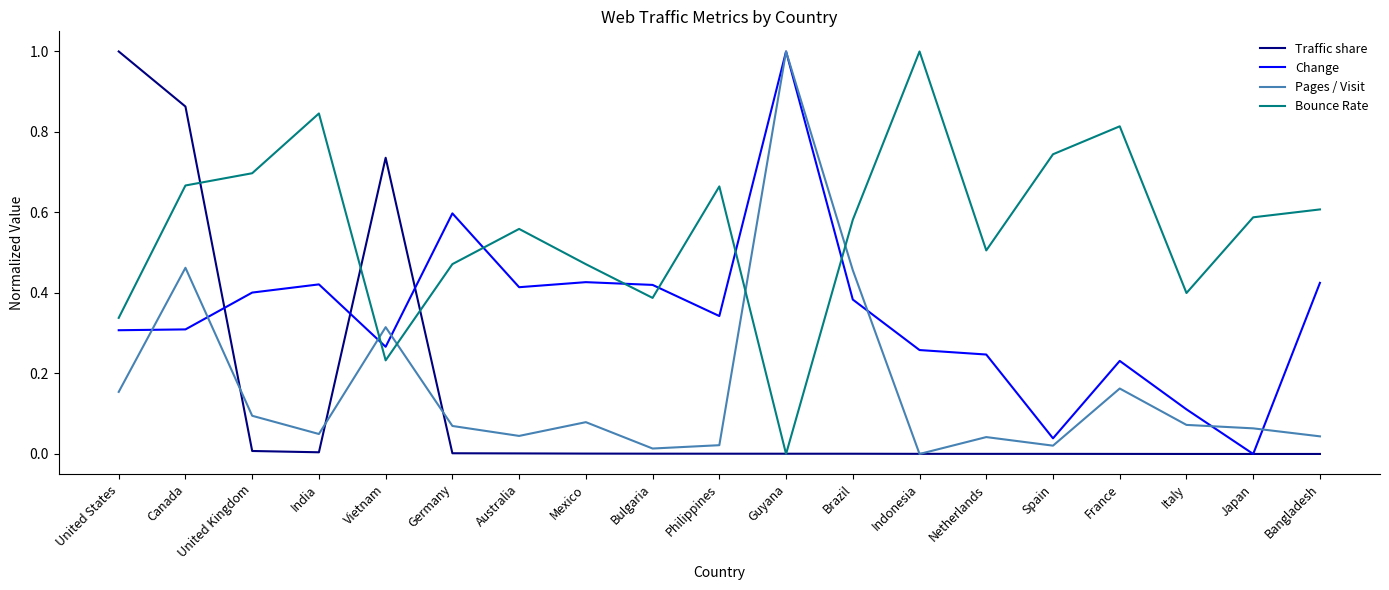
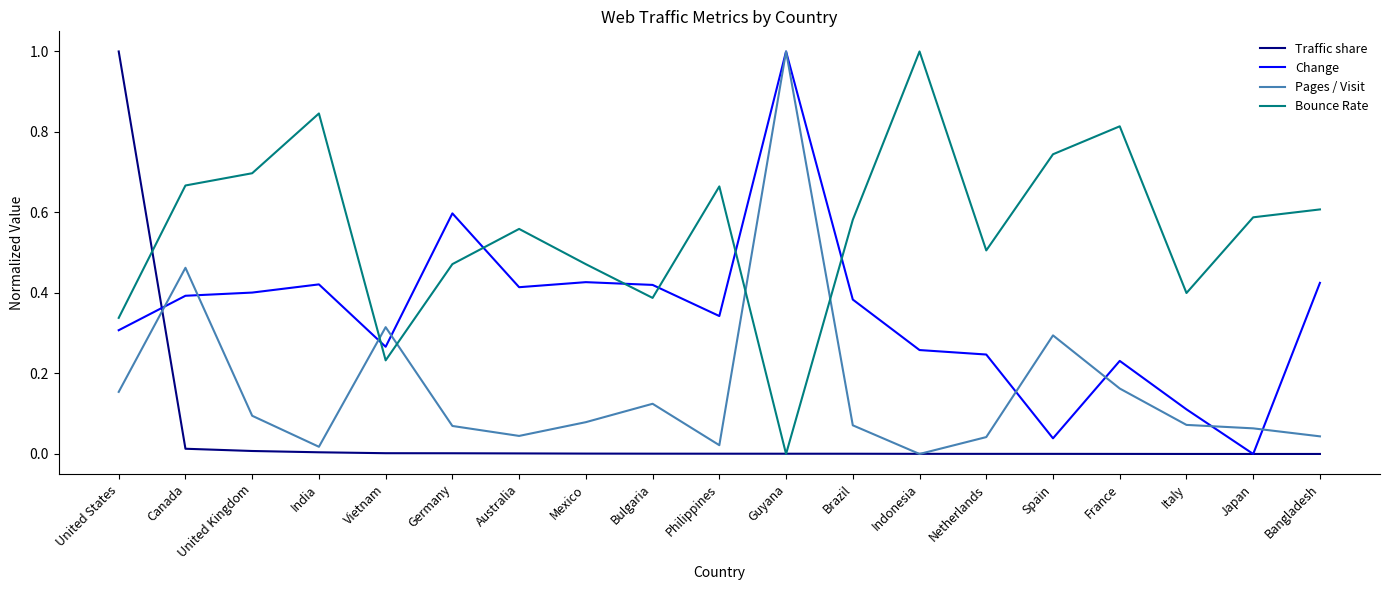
  {
    "Traffic share": {
      "United States": 1.00,
-     "Canada": 0.86,
+     "Canada": 0.01,
      "United Kingdom": 0.01,
      "India": 0.00,
-     "Vietnam": 0.74,
+     "Vietnam": 0.00,
      "Germany": 0.00,
      "Australia": 0.00,
      "Mexico": 0.00,
      "Bulgaria": 0.00,
      "Philippines": 0.00,
      "Brazil": 0.00,
      "Netherlands": 0.00,
      "Spain": 0.00,
      "France": 0.00,
      "Italy": 0.00,
      "Bangladesh": 0.00
    },
    "Change": {
      "United States": 0.31,
-     "Canada": 0.31,
+     "Canada": 0.39,
      "United Kingdom": 0.40,
      "India": 0.42,
      "Vietnam": 0.27,
      "Germany": 0.60,
      "Australia": 0.41,
      "Mexico": 0.43,
      "Bulgaria": 0.42,
      "Philippines": 0.34,
      "Brazil": 0.38,
      "Indonesia": 0.26,
      "Netherlands": 0.25,
      "Spain": 0.04,
      "France": 0.23,
      "Italy": 0.11,
      "Bangladesh": 0.43
    },
    "Pages / Visit": {
      "United States": 0.15,
      "Canada": 0.46,
      "United Kingdom": 0.09,
-     "India": 0.05,
+     "India": 0.02,
      "Vietnam": 0.32,
      "Germany": 0.07,
      "Australia": 0.04,
      "Mexico": 0.08,
-     "Bulgaria": 0.01,
+     "Bulgaria": 0.12,
      "Philippines": 0.02,
-     "Brazil": 0.46,
+     "Brazil": 0.07,
      "Netherlands": 0.04,
-     "Spain": 0.02,
+     "Spain": 0.29,
      "France": 0.16,
      "Italy": 0.07,
      "Japan": 0.06,
      "Bangladesh": 0.04
    },
    "Bounce Rate": {
      "United States": 0.34,
      "Canada": 0.67,
      "United Kingdom": 0.70,
      "India": 0.85,
      "Vietnam": 0.23,
      "Germany": 0.47,
      "Australia": 0.56,
      "Mexico": 0.47,
      "Bulgaria": 0.39,
      "Philippines": 0.66,
      "Brazil": 0.58,
      "Indonesia": 1.00,
      "Netherlands": 0.51,
      "Spain": 0.74,
      "France": 0.81,
      "Italy": 0.40,
      "Japan": 0.59,
      "Bangladesh": 0.61
    }
  }
